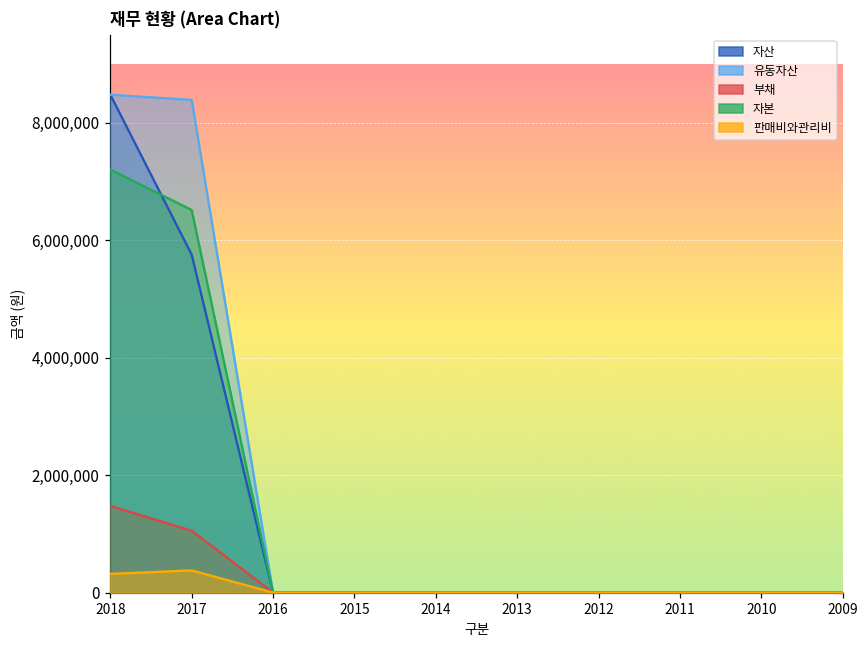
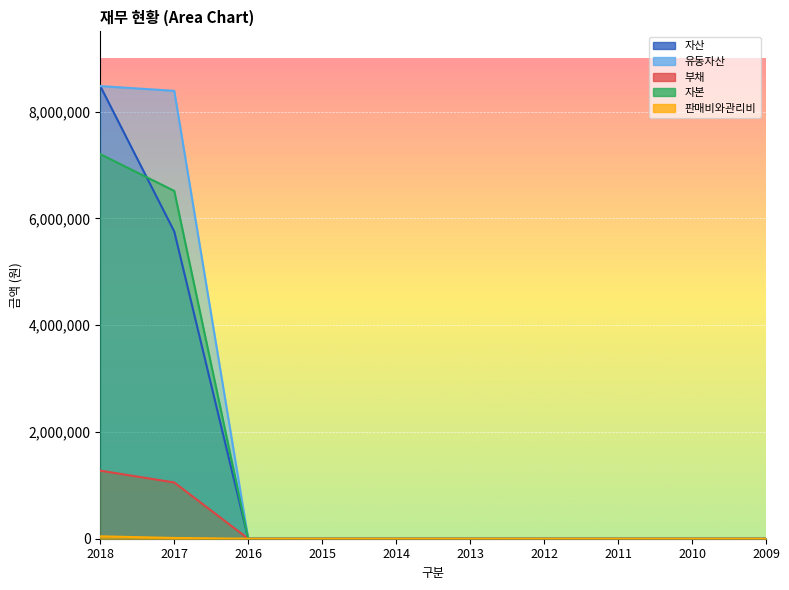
  {
    "자산": {
      "2017": "5,800,000"
    },
    "유동자산": {
      "2017": "8,400,000"
    },
    "부채": {
-     "2018": "1,500,000",
+     "2018": "1,300,000",
      "2017": "1,100,000"
    },
    "자본": {
      "2018": "7,200,000",
      "2017": "6,500,000"
    },
    "판매비와관리비": {
-     "2018": "300,000",
-     "2017": "400,000"
+     "2018": "0",
+     "2017": "0"
    }
  }
